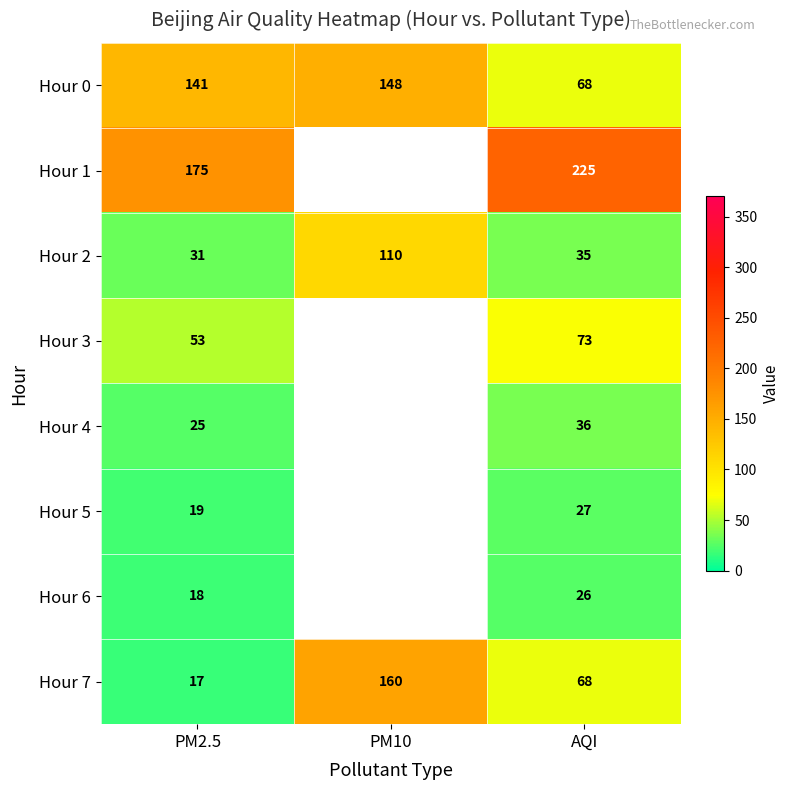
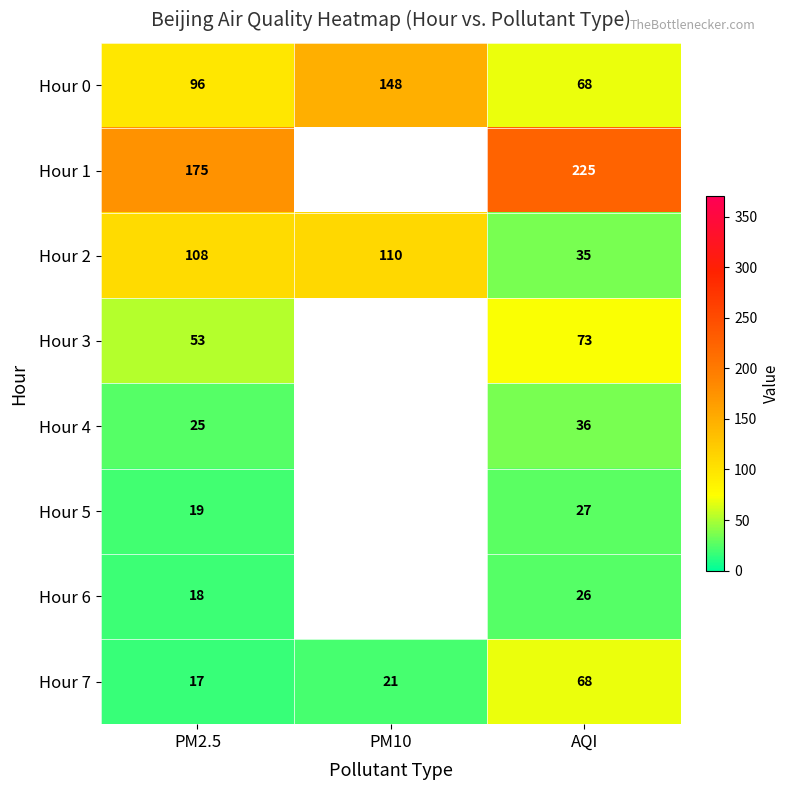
  {
    "Hour 0": {
-     "PM2.5": 141,
+     "PM2.5": 96,
      "PM10": 148,
      "AQI": 68
    },
    "Hour 1": {
      "PM2.5": 175,
      "AQI": 225
    },
    "Hour 2": {
-     "PM2.5": 31,
+     "PM2.5": 108,
      "PM10": 110,
      "AQI": 35
    },
    "Hour 3": {
      "PM2.5": 53,
      "AQI": 73
    },
    "Hour 4": {
      "PM2.5": 25,
      "AQI": 36
    },
    "Hour 5": {
      "PM2.5": 19,
      "AQI": 27
    },
    "Hour 6": {
      "PM2.5": 18,
      "AQI": 26
    },
    "Hour 7": {
      "PM2.5": 17,
-     "PM10": 160,
+     "PM10": 21,
      "AQI": 68
    }
  }
